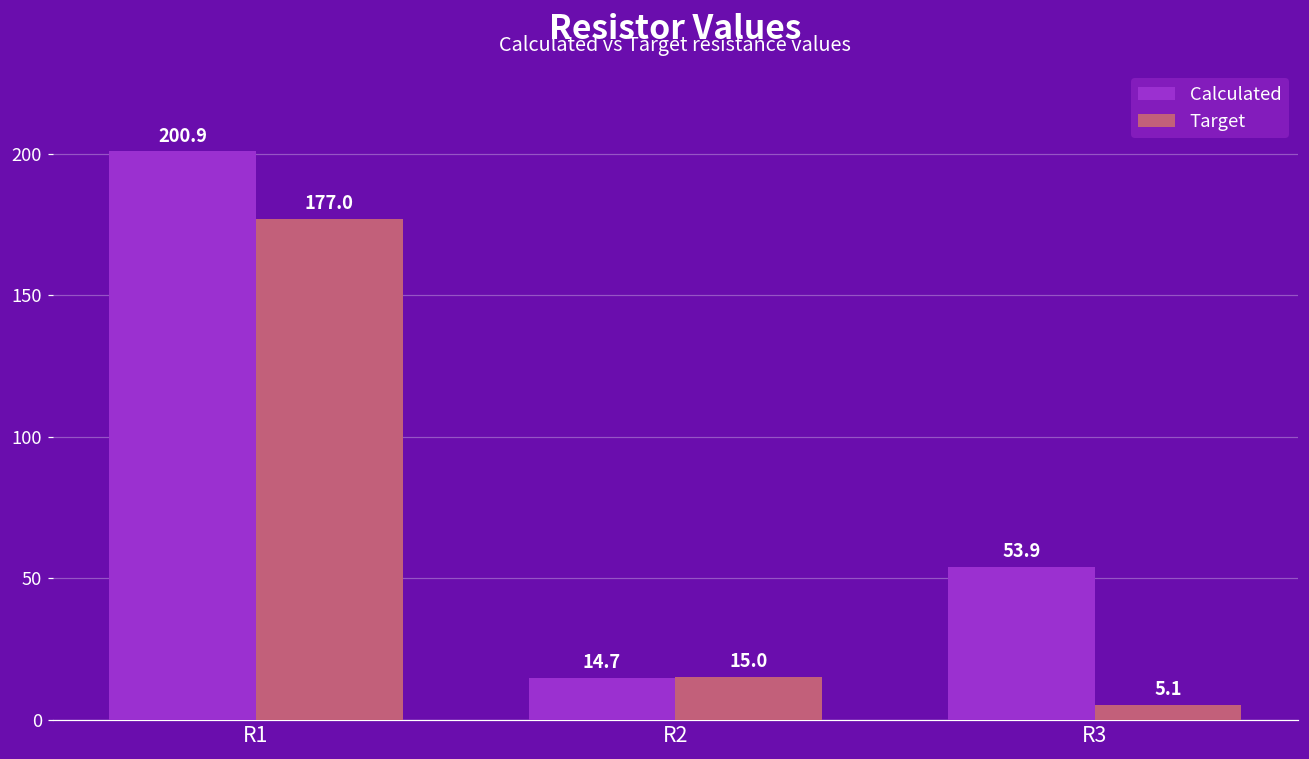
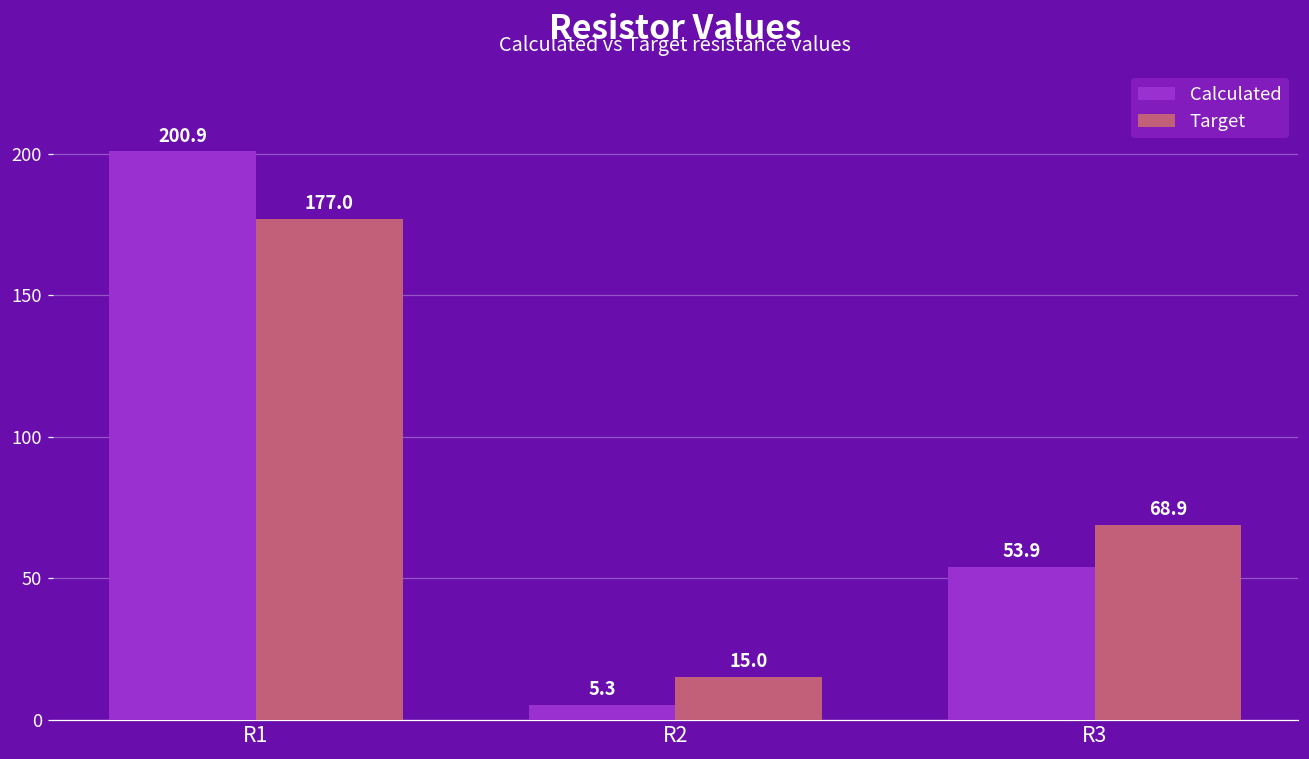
  {
    "Calculated": {
      "R1": 200.9,
-     "R2": 14.7,
+     "R2": 5.3,
      "R3": 53.9
    },
    "Target": {
      "R1": 177.0,
      "R2": 15.0,
-     "R3": 5.1
+     "R3": 68.9
    }
  }
